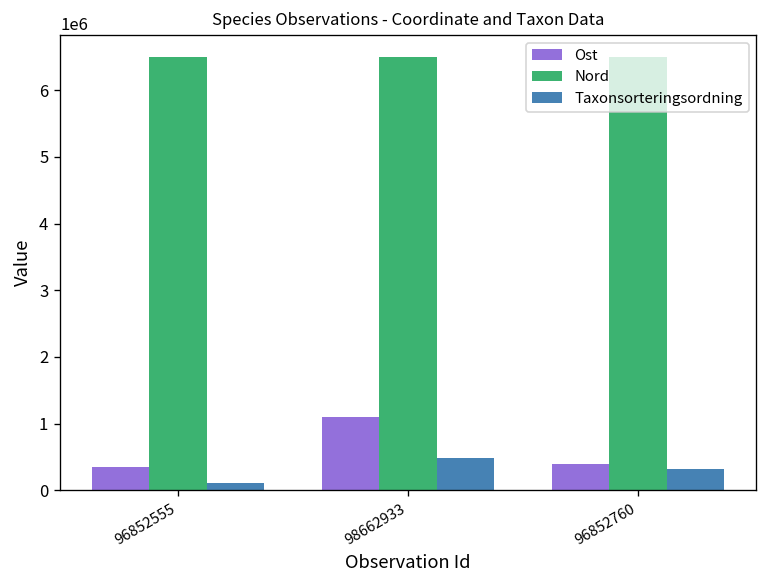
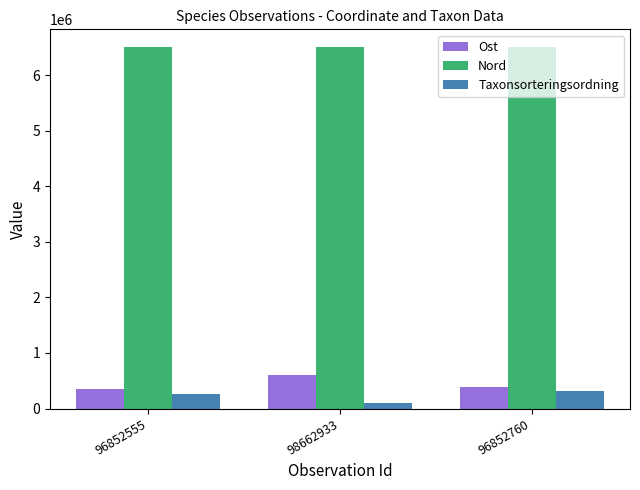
  {
    "Ost": {
      "96852555": 400000,
-     "98662933": 1100000,
+     "98662933": 600000,
      "96852760": 400000
    },
    "Nord": {
      "96852555": 6500000,
      "98662933": 6500000
    },
    "Taxonsorteringsordning": {
-     "96852555": 100000,
-     "98662933": 500000,
+     "96852555": 300000,
+     "98662933": 100000,
      "96852760": 300000
    }
  }
